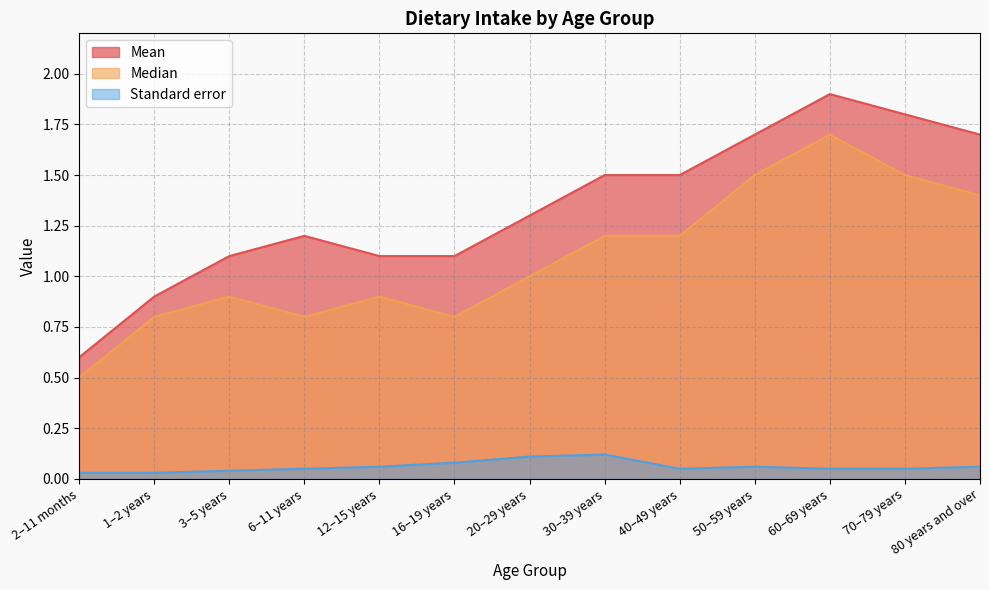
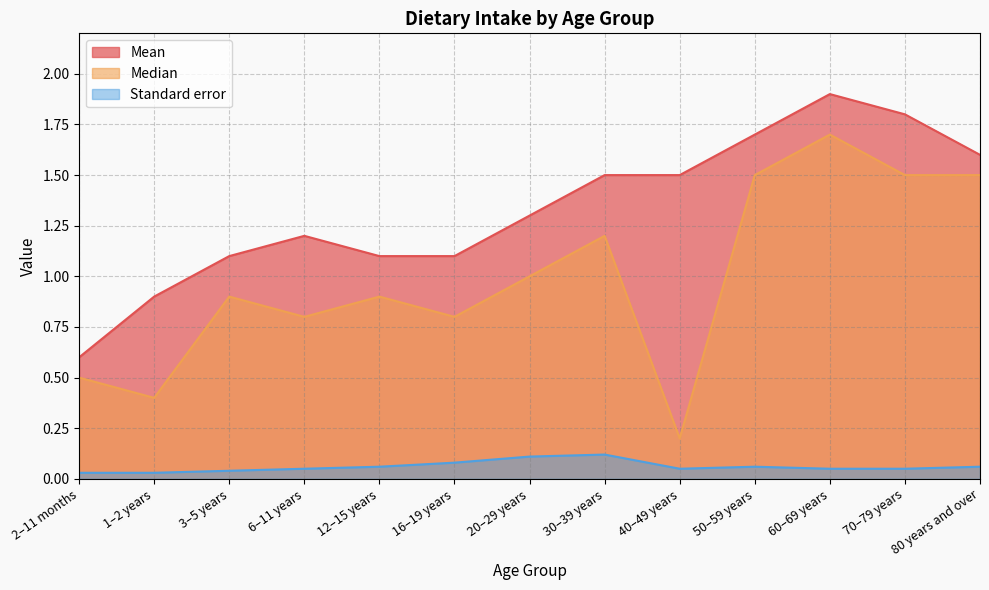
  {
    "Mean": {
      "2–11 months": 0.6,
      "1–2 years": 0.9,
      "3–5 years": 1.1,
      "6–11 years": 1.2,
      "12–15 years": 1.1,
      "16–19 years": 1.1,
      "20–29 years": 1.3,
      "30–39 years": 1.5,
      "40–49 years": 1.5,
      "50–59 years": 1.7,
      "60–69 years": 1.9,
      "70–79 years": 1.8,
-     "80 years and over": 1.7
+     "80 years and over": 1.6
    },
    "Median": {
      "2–11 months": 0.5,
-     "1–2 years": 0.8,
+     "1–2 years": 0.4,
      "3–5 years": 0.9,
      "6–11 years": 0.8,
      "12–15 years": 0.9,
      "16–19 years": 0.8,
      "20–29 years": 1.0,
      "30–39 years": 1.2,
-     "40–49 years": 1.2,
+     "40–49 years": 0.2,
      "50–59 years": 1.5,
      "60–69 years": 1.7,
      "70–79 years": 1.5,
-     "80 years and over": 1.4
+     "80 years and over": 1.5
    },
    "Standard error": {
      "2–11 months": 0.03,
      "1–2 years": 0.03,
      "3–5 years": 0.04,
      "6–11 years": 0.05,
      "12–15 years": 0.06,
      "16–19 years": 0.08,
      "20–29 years": 0.1,
      "30–39 years": 0.12,
      "40–49 years": 0.05,
      "50–59 years": 0.06,
      "60–69 years": 0.05,
      "70–79 years": 0.05,
      "80 years and over": 0.06
    }
  }
